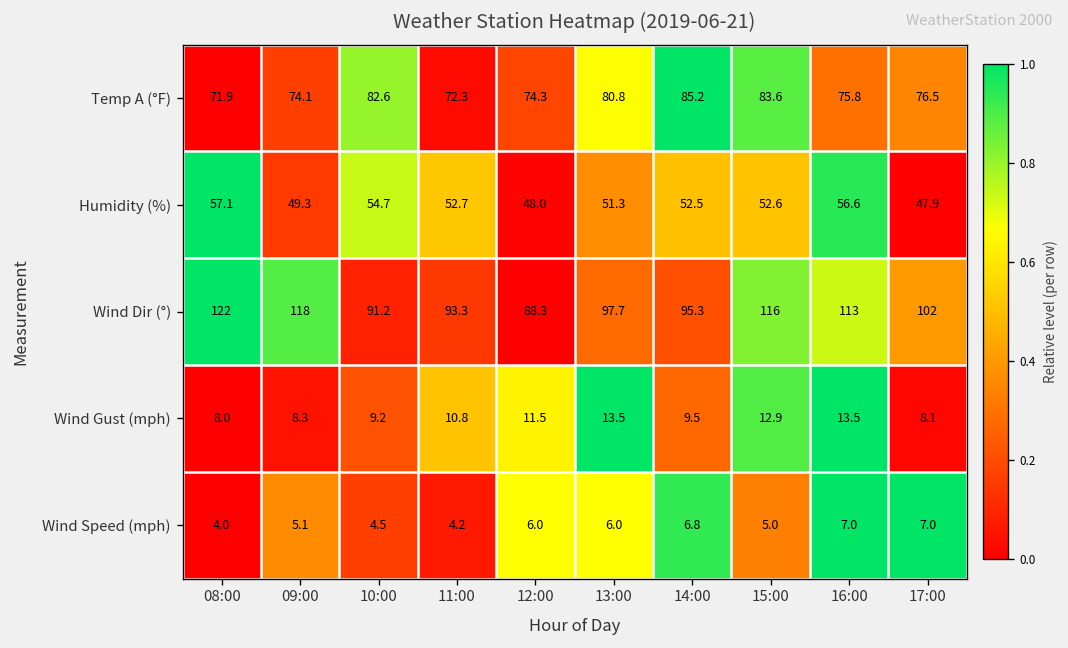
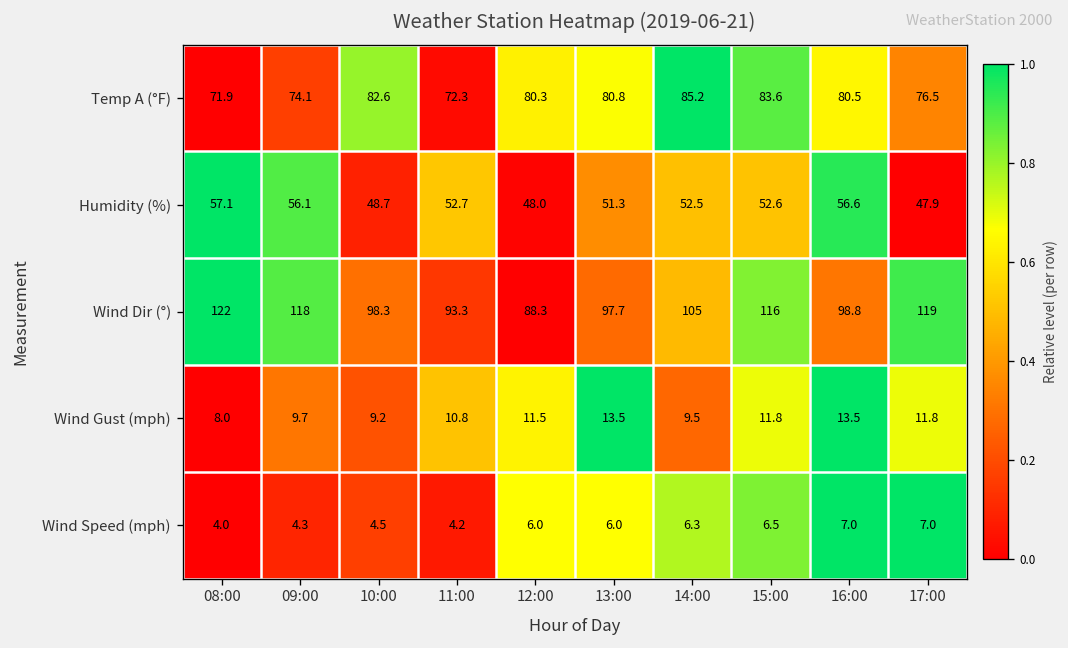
  {
    "Temp A (°F)": {
      "08:00": 71.9,
      "09:00": 74.1,
      "10:00": 82.6,
      "11:00": 72.3,
-     "12:00": 74.3,
+     "12:00": 80.3,
      "13:00": 80.8,
      "14:00": 85.2,
      "15:00": 83.6,
-     "16:00": 75.8,
+     "16:00": 80.5,
      "17:00": 76.5
    },
    "Humidity (%)": {
      "08:00": 57.1,
-     "09:00": 49.3,
-     "10:00": 54.7,
+     "09:00": 56.1,
+     "10:00": 48.7,
      "11:00": 52.7,
      "12:00": 48.0,
      "13:00": 51.3,
      "14:00": 52.5,
      "15:00": 52.6,
      "16:00": 56.6,
      "17:00": 47.9
    },
    "Wind Dir (°)": {
      "08:00": 122,
      "09:00": 118,
-     "10:00": 91.2,
+     "10:00": 98.3,
      "11:00": 93.3,
      "12:00": 88.3,
      "13:00": 97.7,
-     "14:00": 95.3,
+     "14:00": 105,
      "15:00": 116,
-     "16:00": 113,
-     "17:00": 102
+     "16:00": 98.8,
+     "17:00": 119
    },
    "Wind Gust (mph)": {
      "08:00": 8.0,
-     "09:00": 8.3,
+     "09:00": 9.7,
      "10:00": 9.2,
      "11:00": 10.8,
      "12:00": 11.5,
      "13:00": 13.5,
      "14:00": 9.5,
-     "15:00": 12.9,
+     "15:00": 11.8,
      "16:00": 13.5,
-     "17:00": 8.1
+     "17:00": 11.8
    },
    "Wind Speed (mph)": {
      "08:00": 4.0,
-     "09:00": 5.1,
+     "09:00": 4.3,
      "10:00": 4.5,
      "11:00": 4.2,
      "12:00": 6.0,
      "13:00": 6.0,
-     "14:00": 6.8,
-     "15:00": 5.0,
+     "14:00": 6.3,
+     "15:00": 6.5,
      "16:00": 7.0,
      "17:00": 7.0
    }
  }
